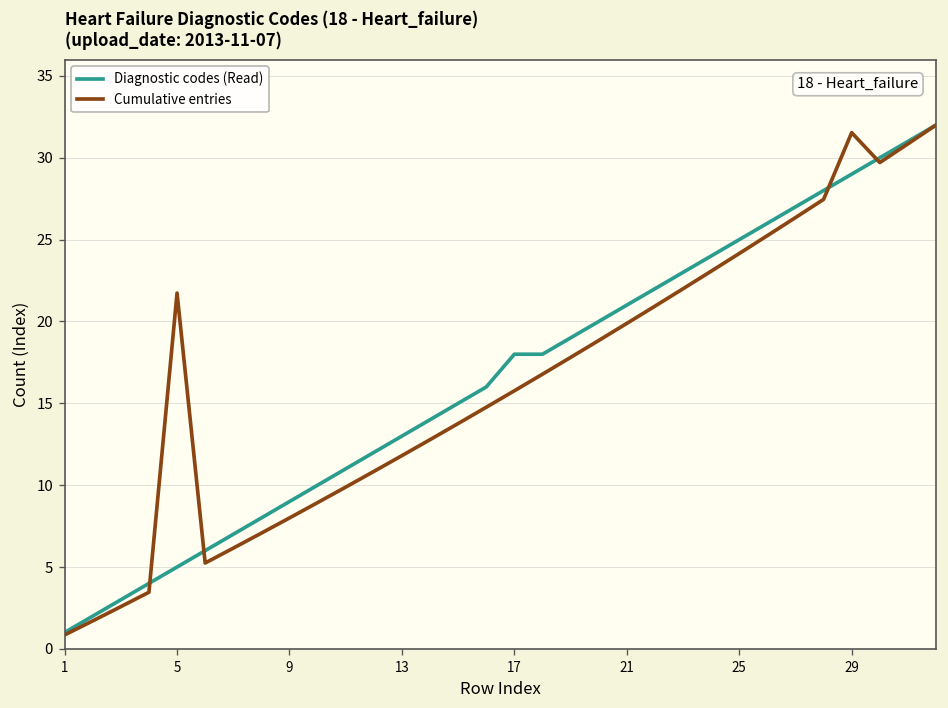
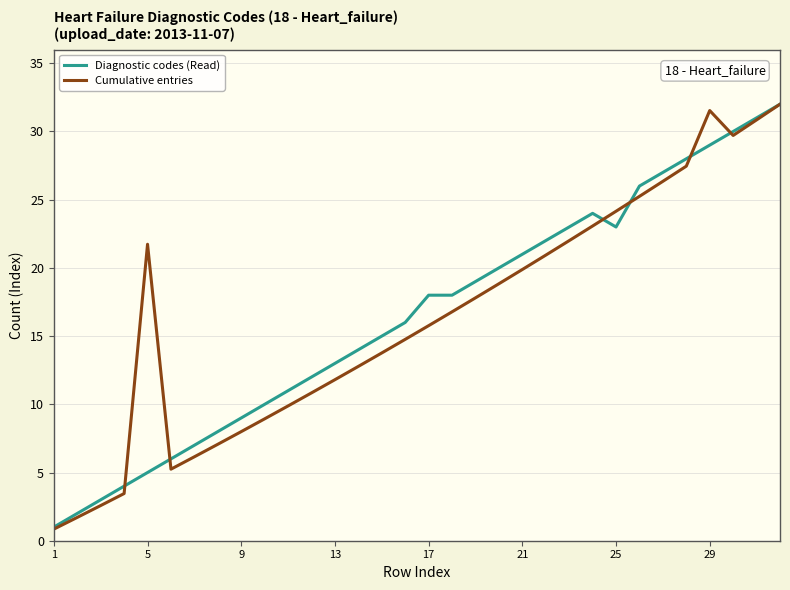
  {
    "Diagnostic codes (Read)": {
      "5": 5,
      "9": 9,
      "13": 13,
      "17": 18,
      "21": 21,
-     "25": 25,
+     "25": 23,
      "29": 29
    },
    "Cumulative entries": {
      "5": 21.7,
      "9": 8,
      "13": 11.8,
      "17": 15.8,
      "21": 20,
      "25": 24,
      "29": 31.5
    }
  }
